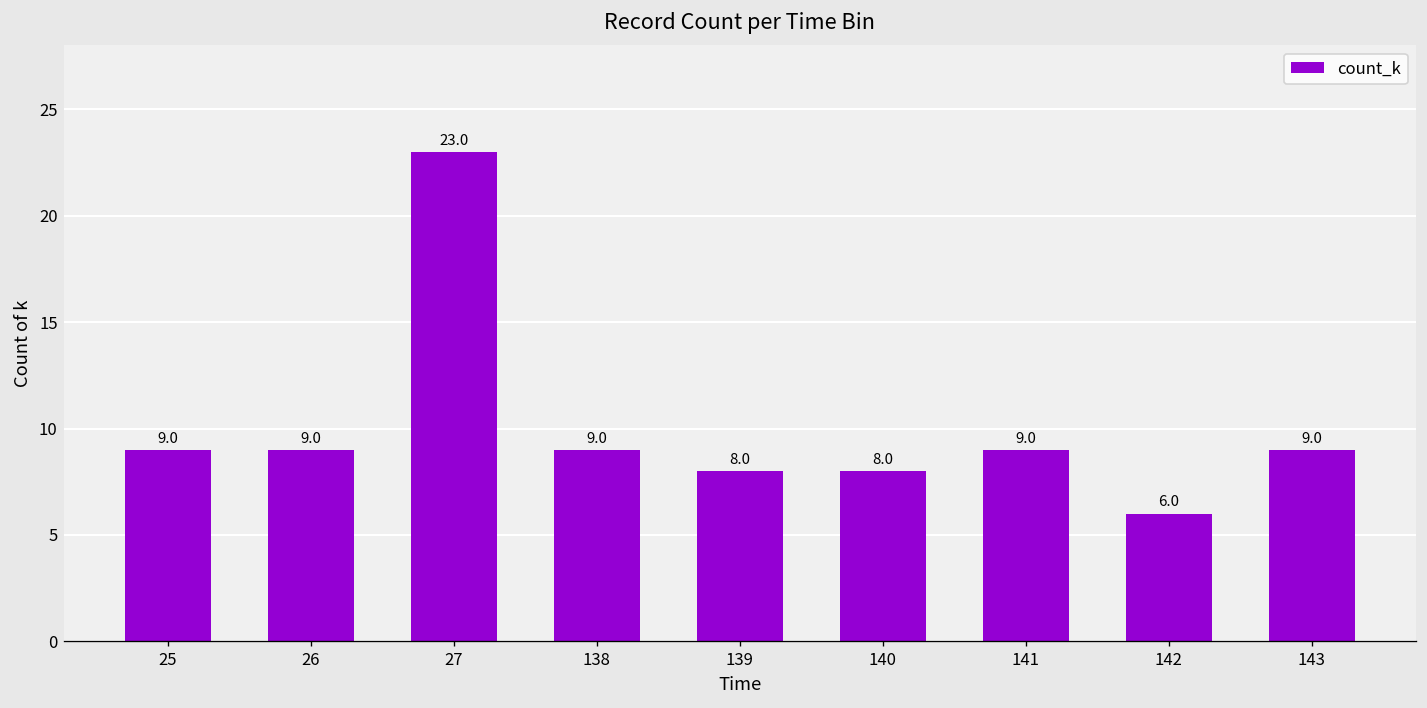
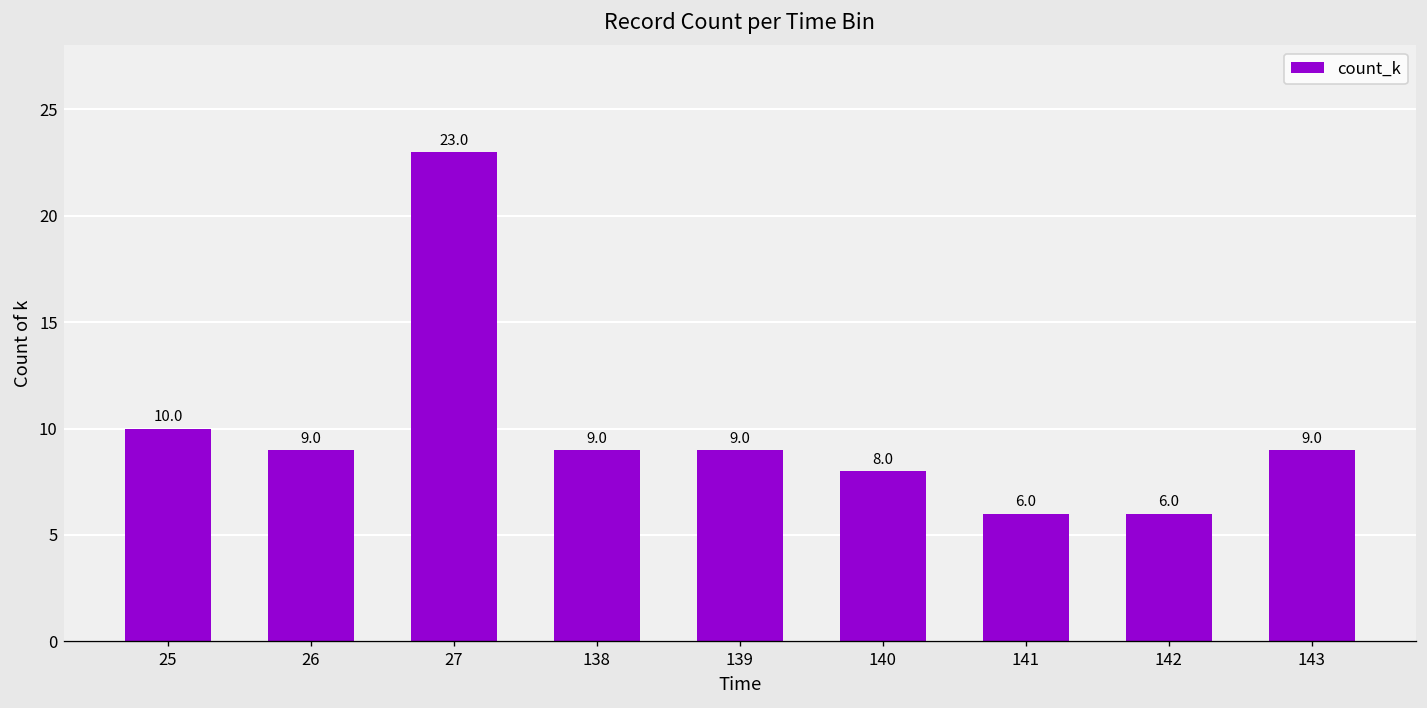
  {
-   "25": 9.0,
+   "25": 10.0,
    "26": 9.0,
    "27": 23.0,
    "138": 9.0,
-   "139": 8.0,
+   "139": 9.0,
    "140": 8.0,
-   "141": 9.0,
+   "141": 6.0,
    "142": 6.0,
    "143": 9.0
  }
